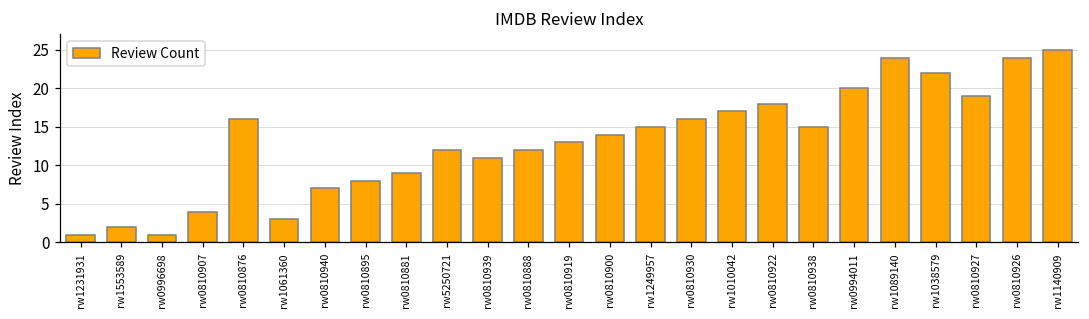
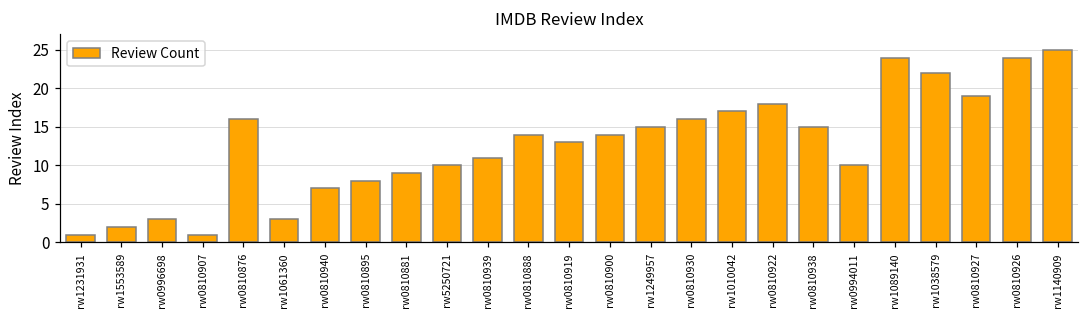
  {
    "rw1231931": 1,
    "rw1553589": 2,
-   "rw0996698": 1,
-   "rw0810907": 4,
+   "rw0996698": 3,
+   "rw0810907": 1,
    "rw0810876": 16,
    "rw1061360": 3,
    "rw0810940": 7,
    "rw0810895": 8,
    "rw0810881": 9,
-   "rw5250721": 12,
+   "rw5250721": 10,
    "rw0810939": 11,
-   "rw0810888": 12,
+   "rw0810888": 14,
    "rw0810919": 13,
    "rw0810900": 14,
    "rw1249957": 15,
    "rw0810930": 16,
    "rw1010042": 17,
    "rw0810922": 18,
    "rw0810938": 15,
-   "rw0994011": 20,
+   "rw0994011": 10,
    "rw1089140": 24,
    "rw1038579": 22,
    "rw0810927": 19,
    "rw0810926": 24,
    "rw1140909": 25
  }
